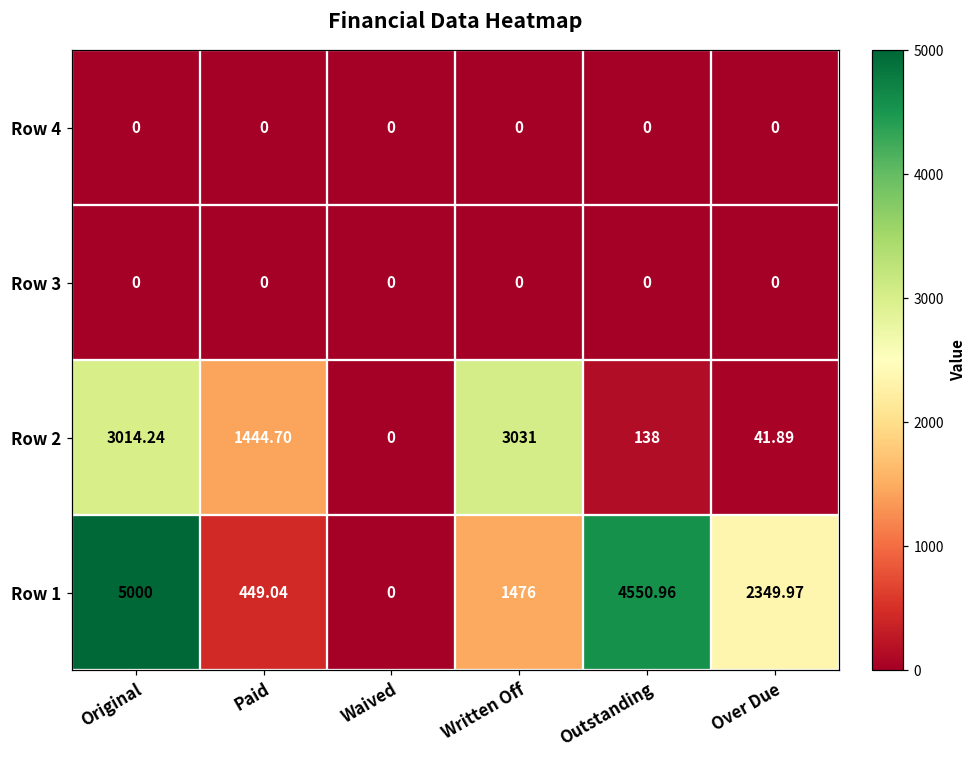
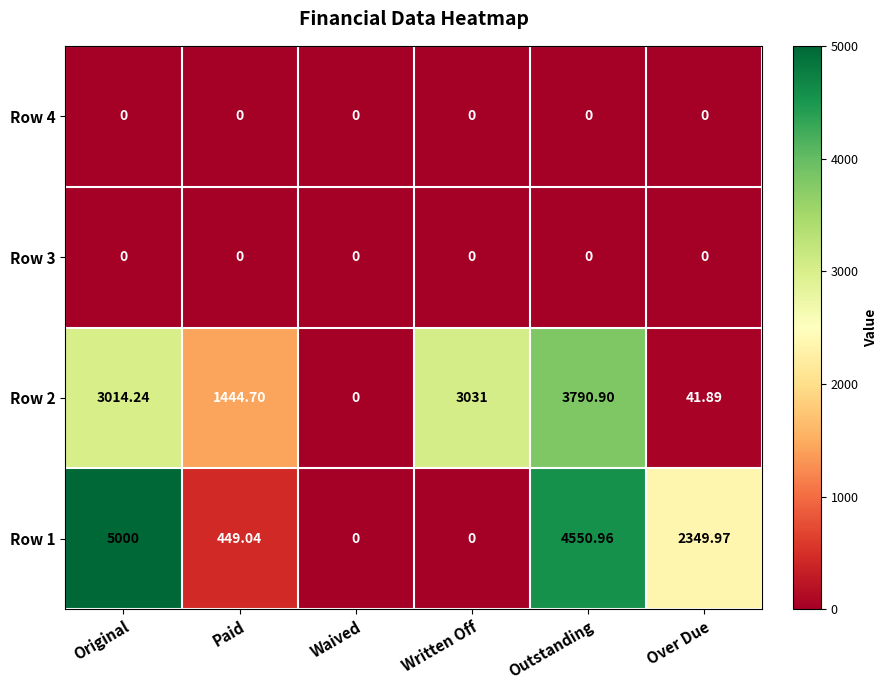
  {
    "Row 4": {
      "Original": 0,
      "Paid": 0,
      "Waived": 0,
      "Written Off": 0,
      "Outstanding": 0,
      "Over Due": 0
    },
    "Row 3": {
      "Original": 0,
      "Paid": 0,
      "Waived": 0,
      "Written Off": 0,
      "Outstanding": 0,
      "Over Due": 0
    },
    "Row 2": {
      "Original": 3014.24,
      "Paid": 1444.70,
      "Waived": 0,
      "Written Off": 3031,
-     "Outstanding": 138,
+     "Outstanding": 3790.90,
      "Over Due": 41.89
    },
    "Row 1": {
      "Original": 5000,
      "Paid": 449.04,
      "Waived": 0,
-     "Written Off": 1476,
+     "Written Off": 0,
      "Outstanding": 4550.96,
      "Over Due": 2349.97
    }
  }
